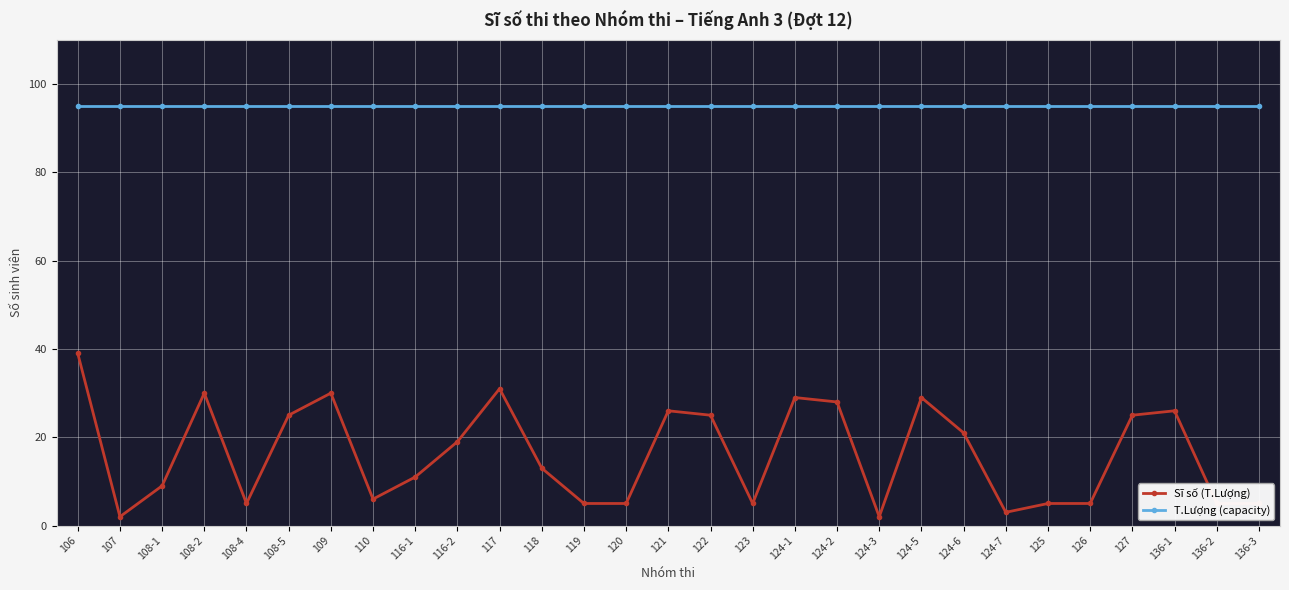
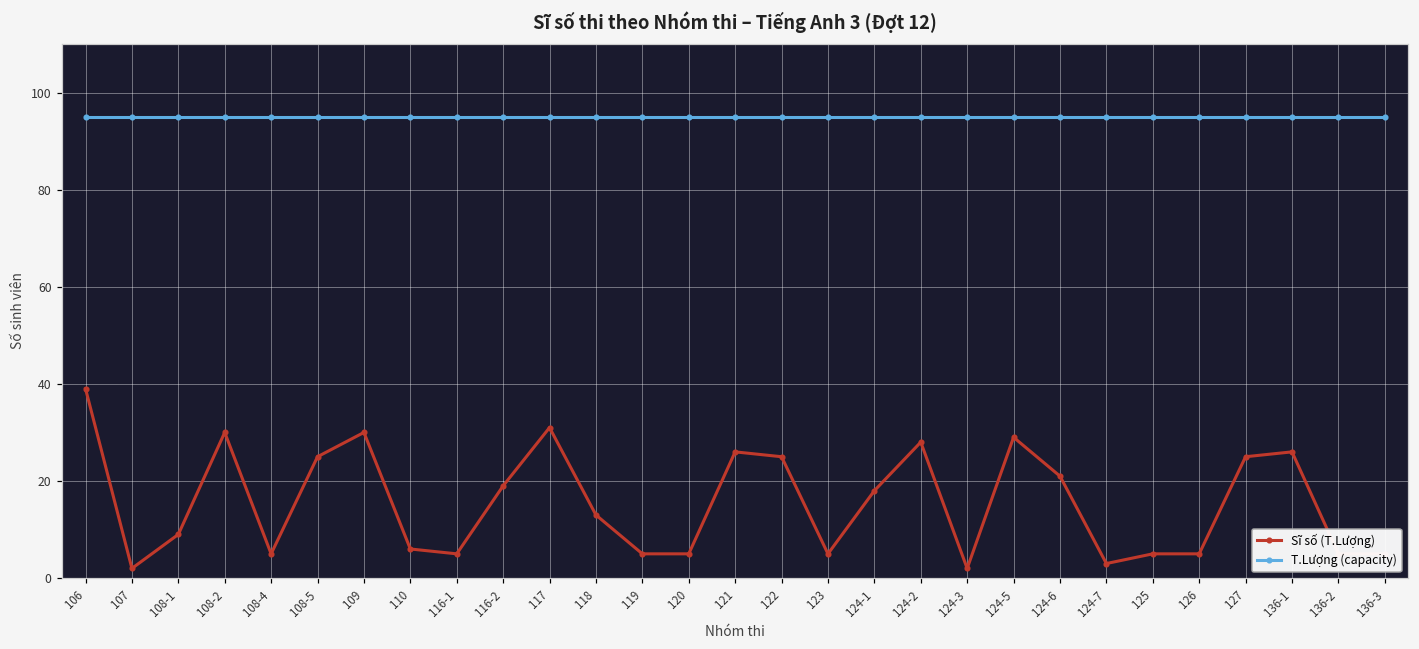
  {
    "Sĩ số (T.Lượng)": {
      "106": 39,
      "107": 2,
      "108-1": 9,
      "108-2": 30,
      "108-4": 5,
      "108-5": 25,
      "109": 30,
      "110": 6,
-     "116-1": 11,
+     "116-1": 5,
      "116-2": 19,
      "117": 31,
      "118": 13,
      "119": 5,
      "120": 5,
      "121": 26,
      "122": 25,
      "123": 5,
-     "124-1": 29,
+     "124-1": 18,
      "124-2": 28,
      "124-3": 2,
      "124-5": 29,
      "124-6": 21,
      "124-7": 3,
      "125": 5,
      "126": 5,
      "127": 25,
      "136-1": 26
    },
    "T.Lượng (capacity)": {
      "106": 95,
      "107": 95,
      "108-1": 95,
      "108-2": 95,
      "108-4": 95,
      "108-5": 95,
      "109": 95,
      "110": 95,
      "116-1": 95,
      "116-2": 95,
      "117": 95,
      "118": 95,
      "119": 95,
      "120": 95,
      "121": 95,
      "122": 95,
      "123": 95,
      "124-1": 95,
      "124-2": 95,
      "124-3": 95,
      "124-5": 95,
      "124-6": 95,
      "124-7": 95,
      "125": 95,
      "126": 95,
      "127": 95,
      "136-1": 95,
      "136-2": 95,
      "136-3": 95
    }
  }
